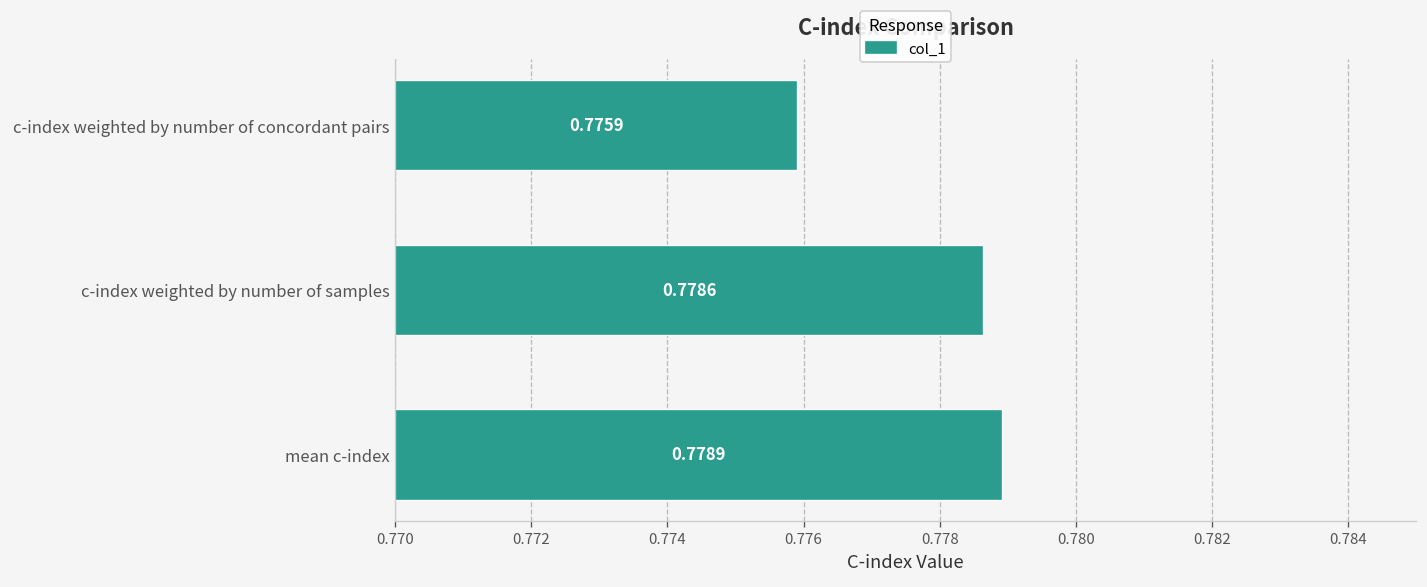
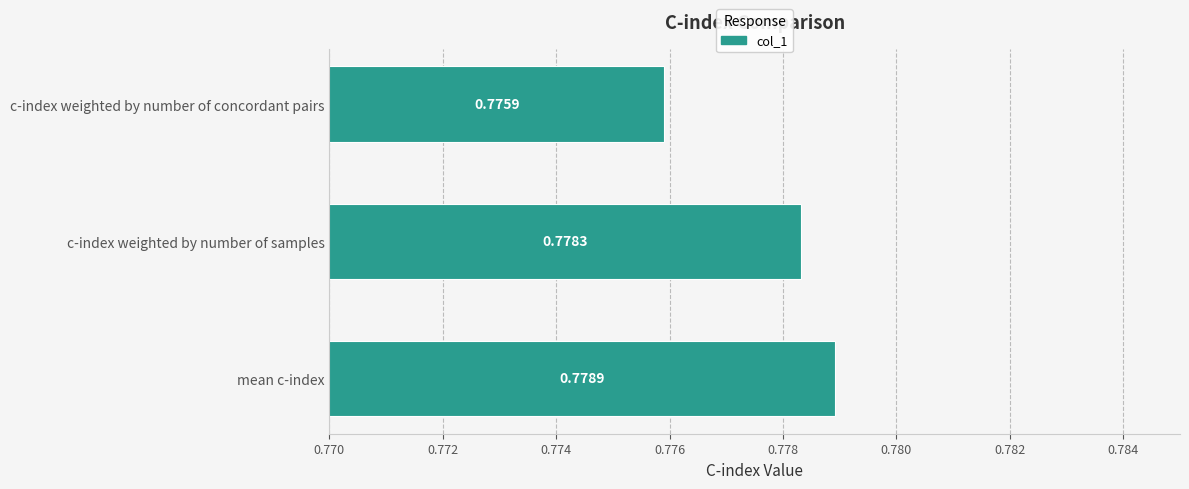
  {
    "c-index weighted by number of concordant pairs": 0.7759,
-   "c-index weighted by number of samples": 0.7786,
+   "c-index weighted by number of samples": 0.7783,
    "mean c-index": 0.7789
  }
